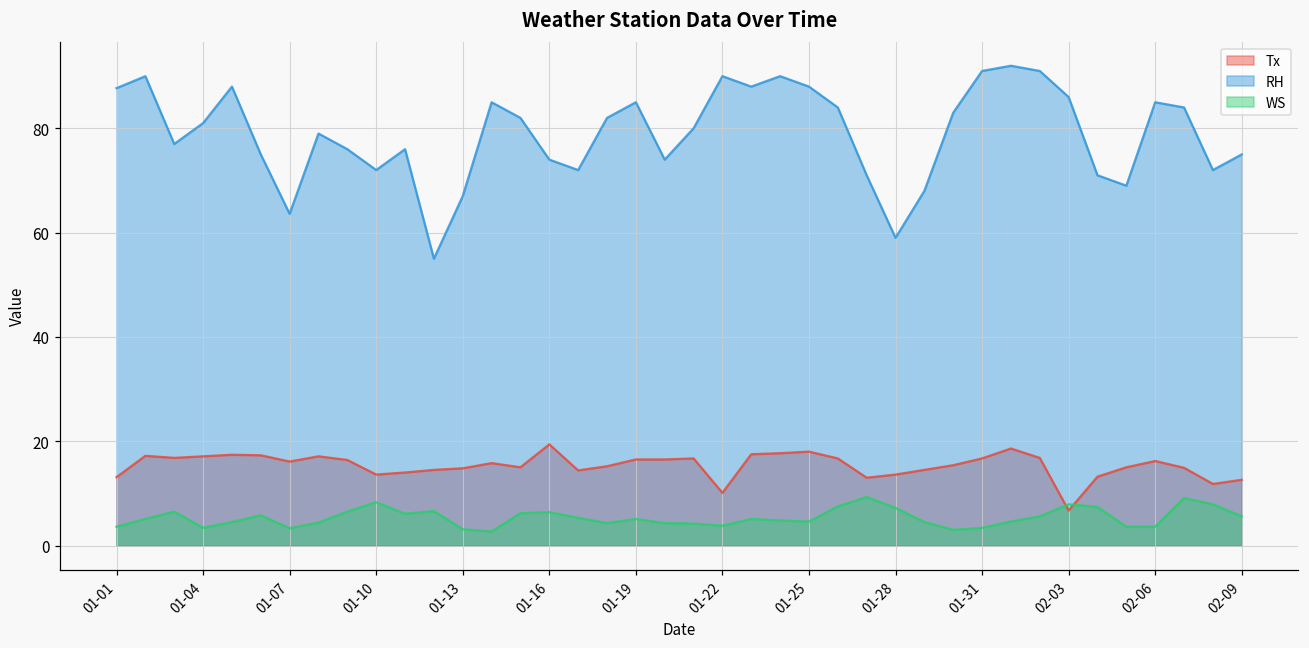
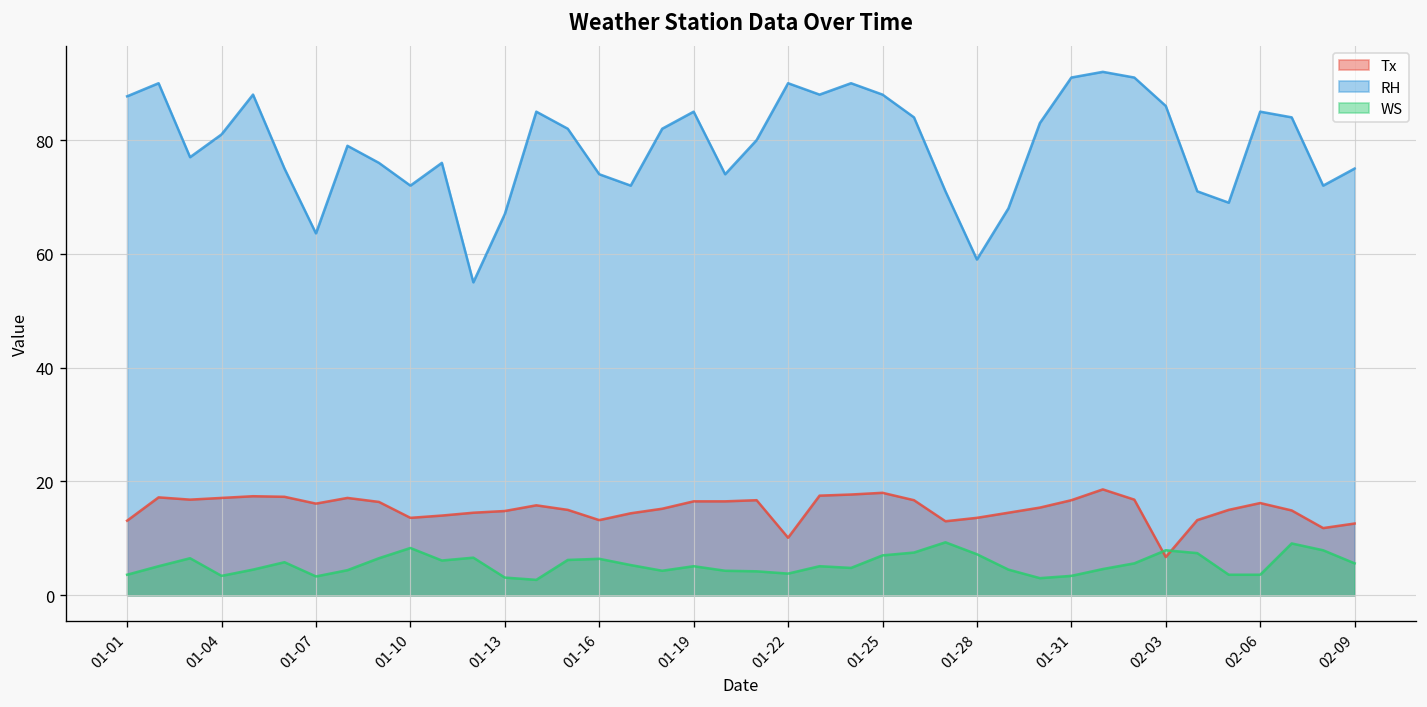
  {
    "Tx": {
      "01-01": 13,
      "01-04": 17,
      "01-07": 16,
      "01-10": 14,
      "01-13": 15,
-     "01-16": 19,
+     "01-16": 13,
      "01-19": 17,
      "01-22": 10,
      "01-25": 18,
      "01-28": 14,
      "01-31": 17,
      "02-03": 7,
      "02-06": 16,
      "02-09": 13
    },
    "RH": {
      "01-01": 88,
      "01-04": 81,
      "01-07": 64,
      "01-10": 72,
      "01-13": 67,
      "01-16": 74,
      "01-19": 85,
      "01-22": 90,
      "01-25": 88,
      "01-28": 59,
      "01-31": 91,
      "02-03": 86,
      "02-06": 85,
      "02-09": 75
    },
    "WS": {
      "01-01": 4,
      "01-04": 3,
      "01-07": 3,
      "01-10": 8,
      "01-13": 3,
      "01-16": 6,
      "01-19": 5,
      "01-22": 4,
-     "01-25": 5,
+     "01-25": 7,
      "01-28": 7,
      "01-31": 3,
      "02-03": 8,
      "02-06": 4,
      "02-09": 6
    }
  }
